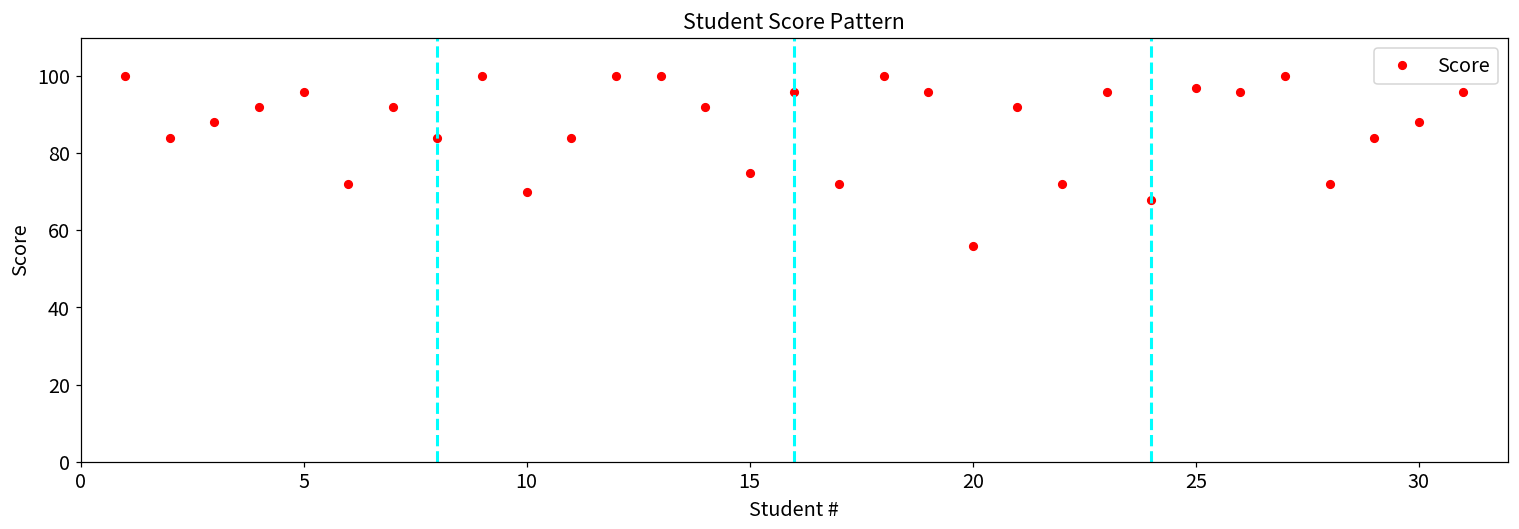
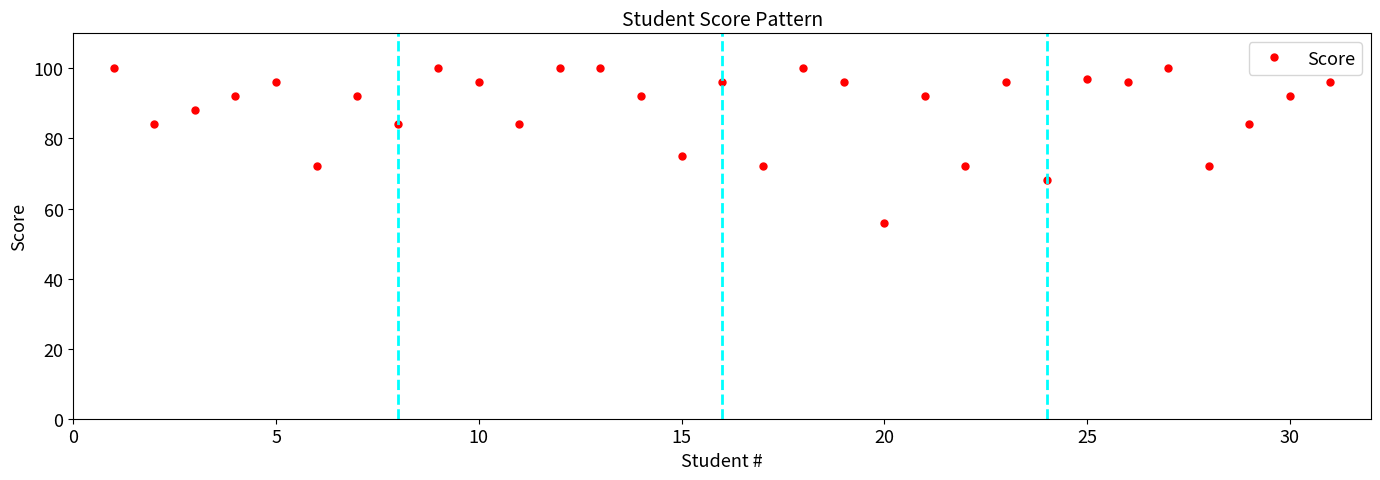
  {
    "5": 96,
-   "10": 70,
+   "10": 96,
    "15": 75,
    "20": 56,
    "25": 97,
-   "30": 88
+   "30": 92
  }
